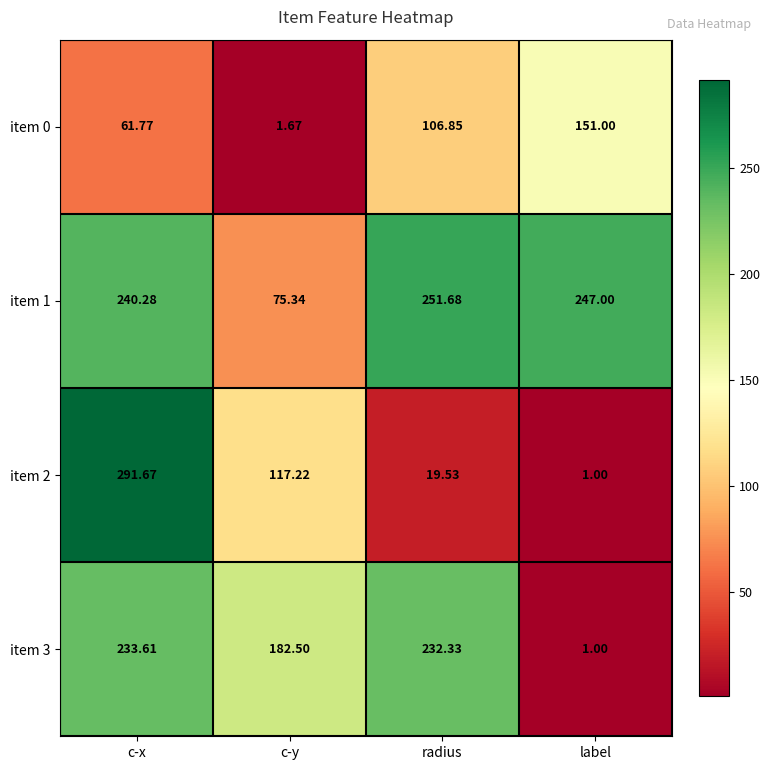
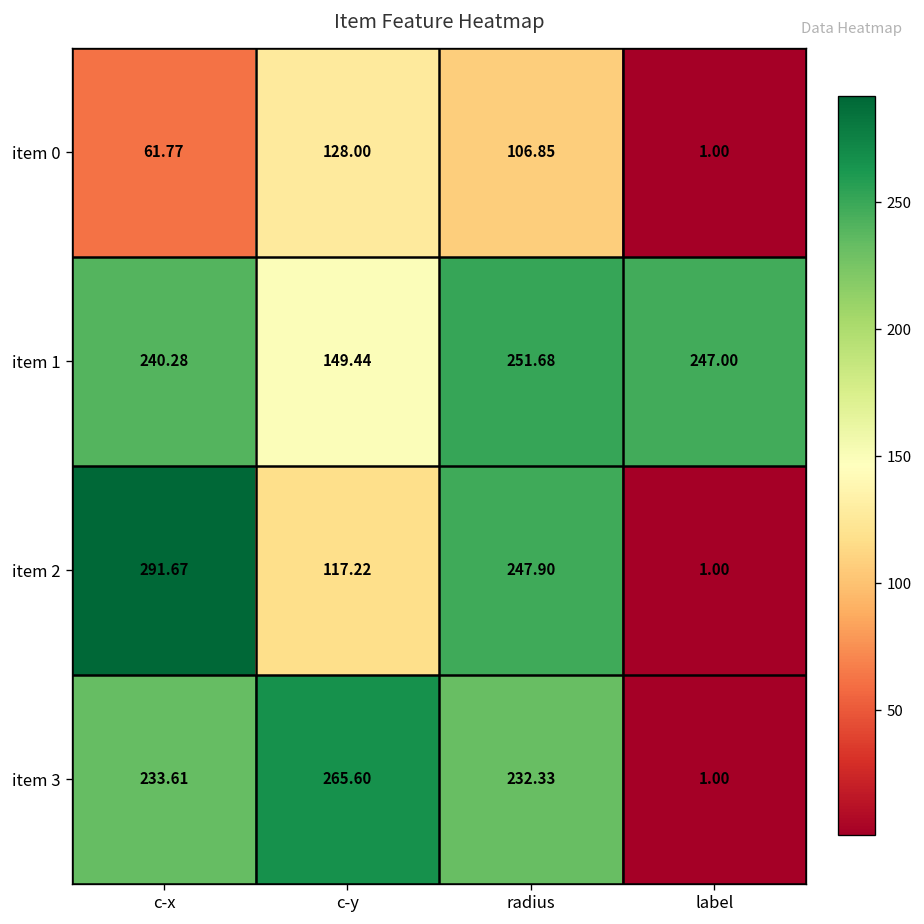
  {
    "item 0": {
      "c-x": 61.77,
-     "c-y": 1.67,
+     "c-y": 128.00,
      "radius": 106.85,
-     "label": 151.00
+     "label": 1.00
    },
    "item 1": {
      "c-x": 240.28,
-     "c-y": 75.34,
+     "c-y": 149.44,
      "radius": 251.68,
      "label": 247.00
    },
    "item 2": {
      "c-x": 291.67,
      "c-y": 117.22,
-     "radius": 19.53,
+     "radius": 247.90,
      "label": 1.00
    },
    "item 3": {
      "c-x": 233.61,
-     "c-y": 182.50,
+     "c-y": 265.60,
      "radius": 232.33,
      "label": 1.00
    }
  }
